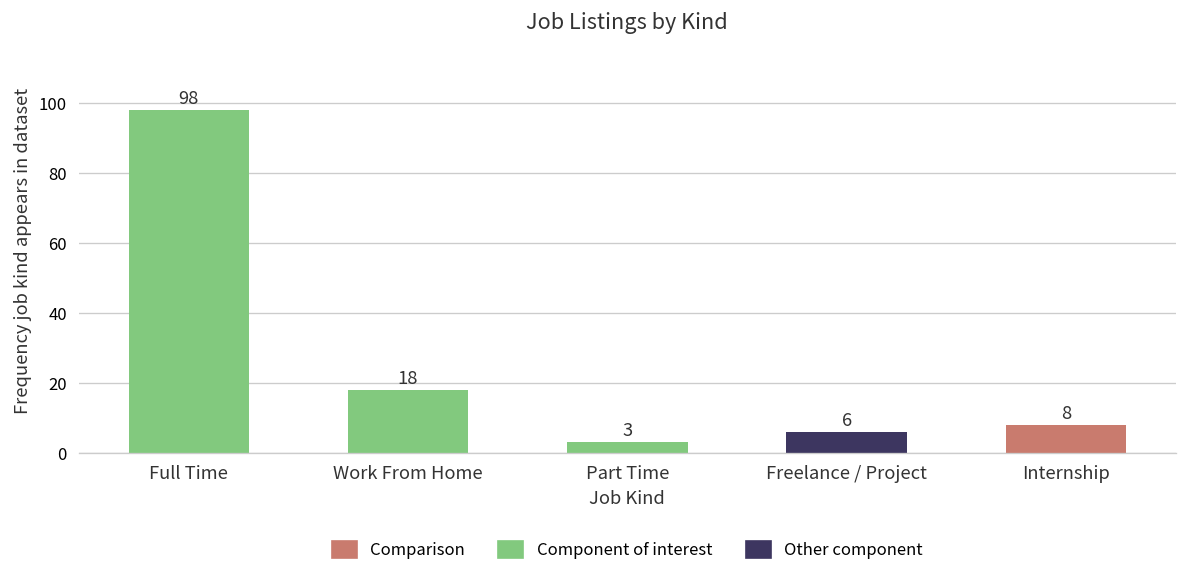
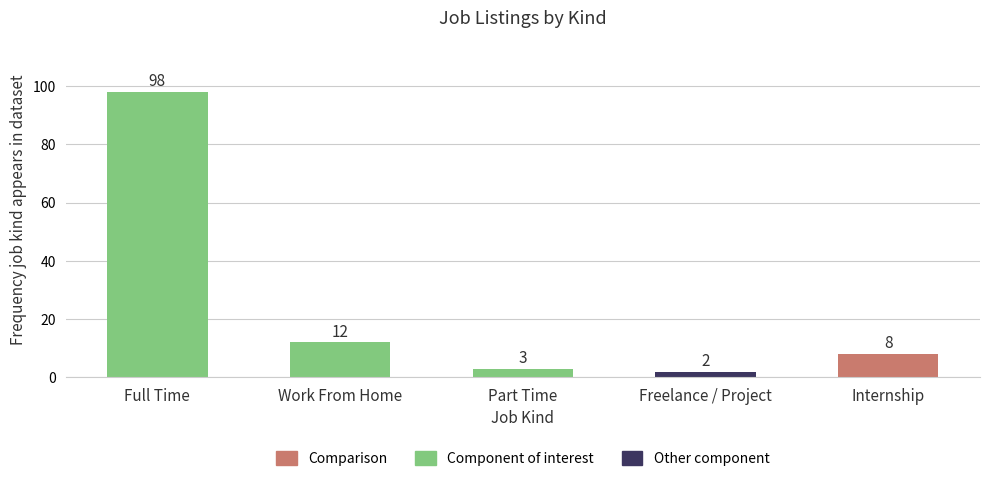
  {
    "Full Time": 98,
-   "Work From Home": 18,
+   "Work From Home": 12,
    "Part Time": 3,
-   "Freelance / Project": 6,
+   "Freelance / Project": 2,
    "Internship": 8
  }
